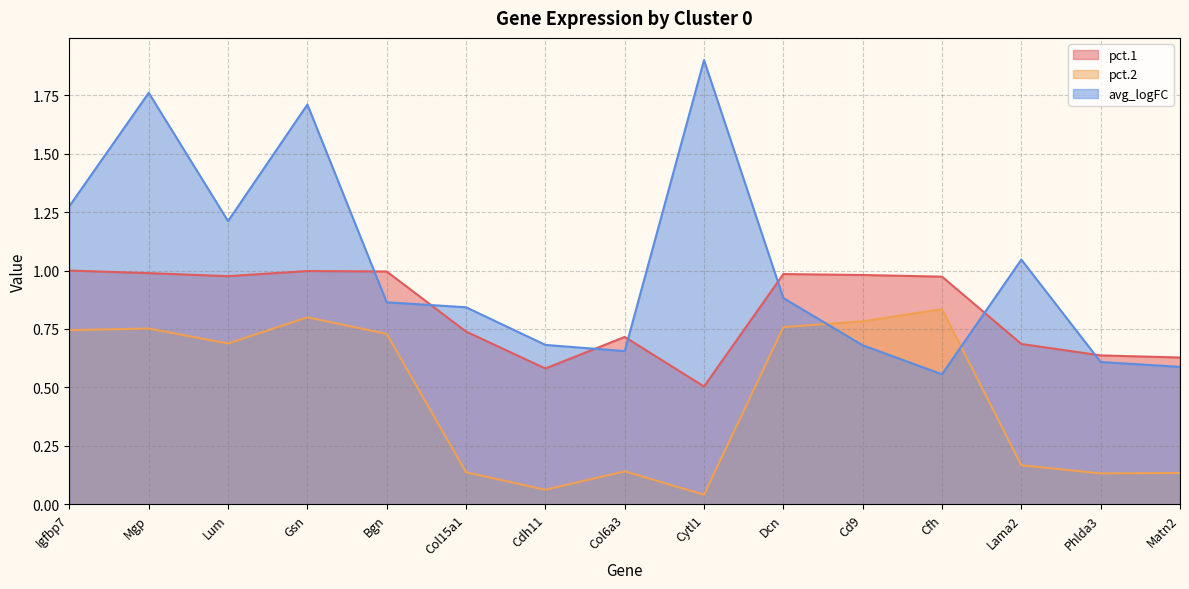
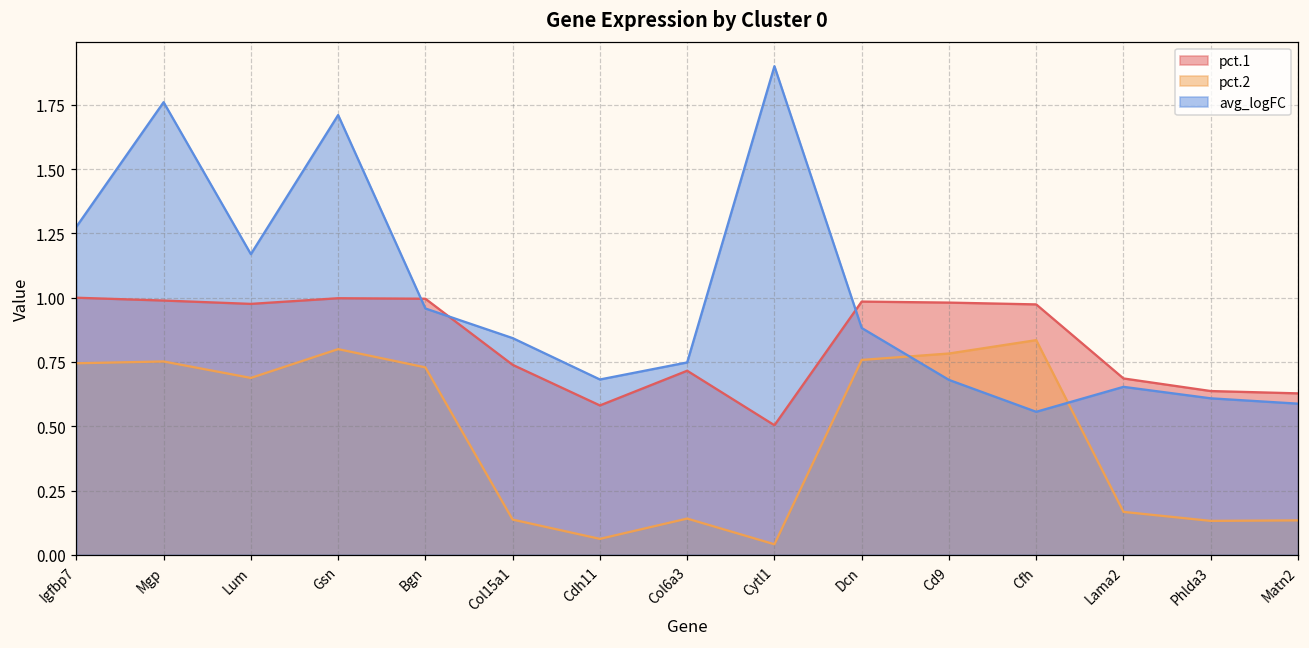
  {
    "avg_logFC": {
      "Igfbp7": 1.28,
      "Mgp": 1.76,
-     "Lum": 1.21,
+     "Lum": 1.17,
      "Gsn": 1.71,
-     "Bgn": 0.86,
+     "Bgn": 0.96,
      "Col15a1": 0.84,
      "Cdh11": 0.68,
-     "Col6a3": 0.66,
+     "Col6a3": 0.75,
      "Cytl1": 1.90,
      "Dcn": 0.88,
      "Cd9": 0.68,
      "Cfh": 0.56,
-     "Lama2": 1.05,
+     "Lama2": 0.65,
      "Phlda3": 0.61,
      "Matn2": 0.59
    }
  }
